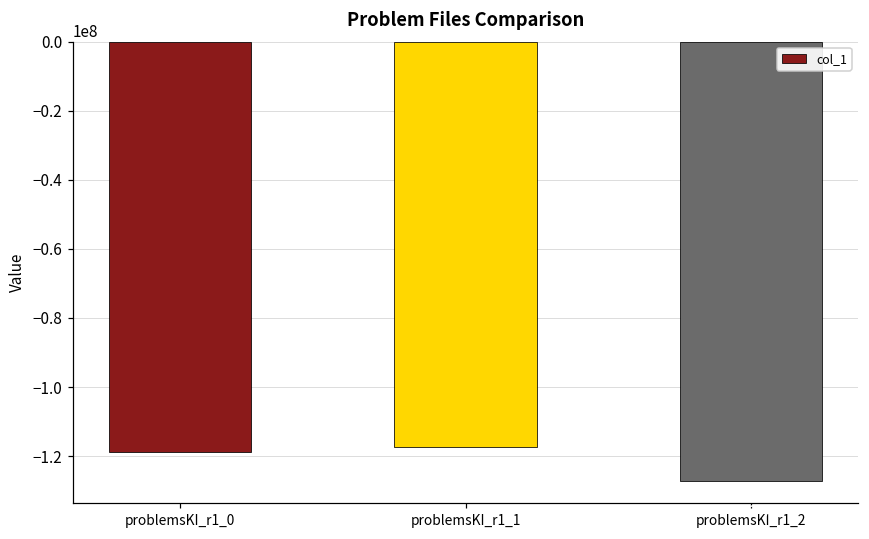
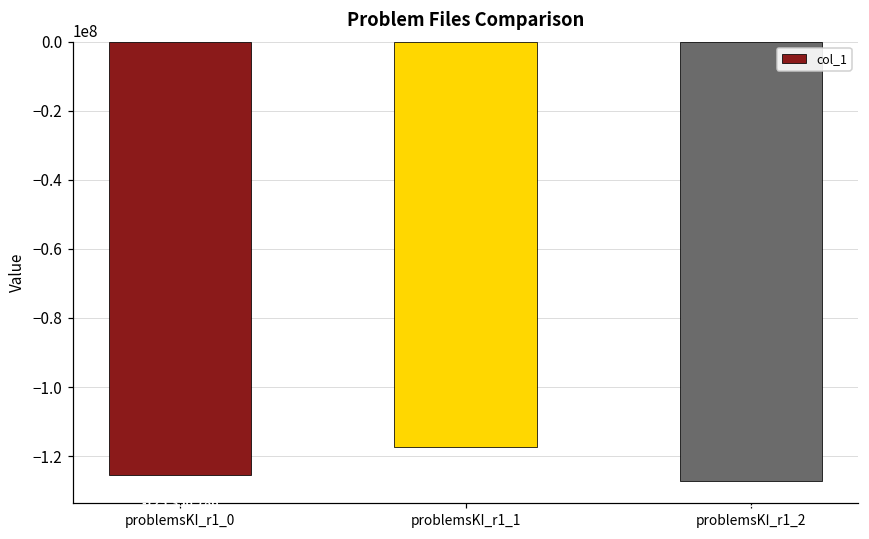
  {
-   "problemsKI_r1_0": -119000000,
+   "problemsKI_r1_0": -125000000,
    "problemsKI_r1_1": -117000000,
    "problemsKI_r1_2": -127000000
  }
